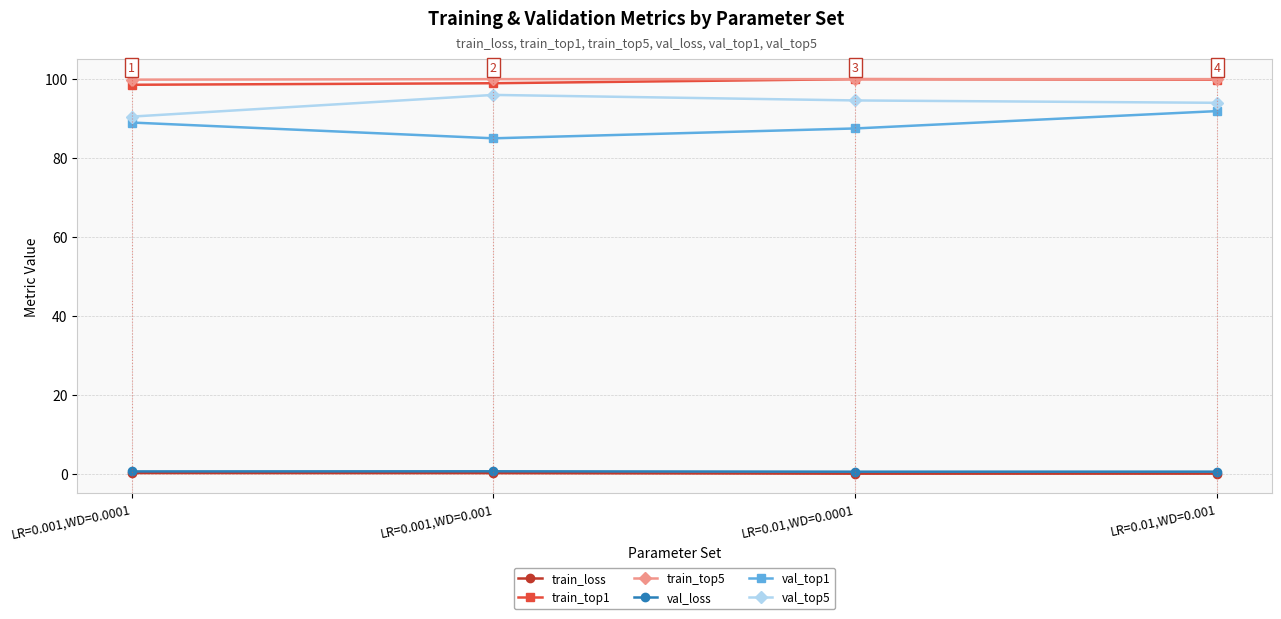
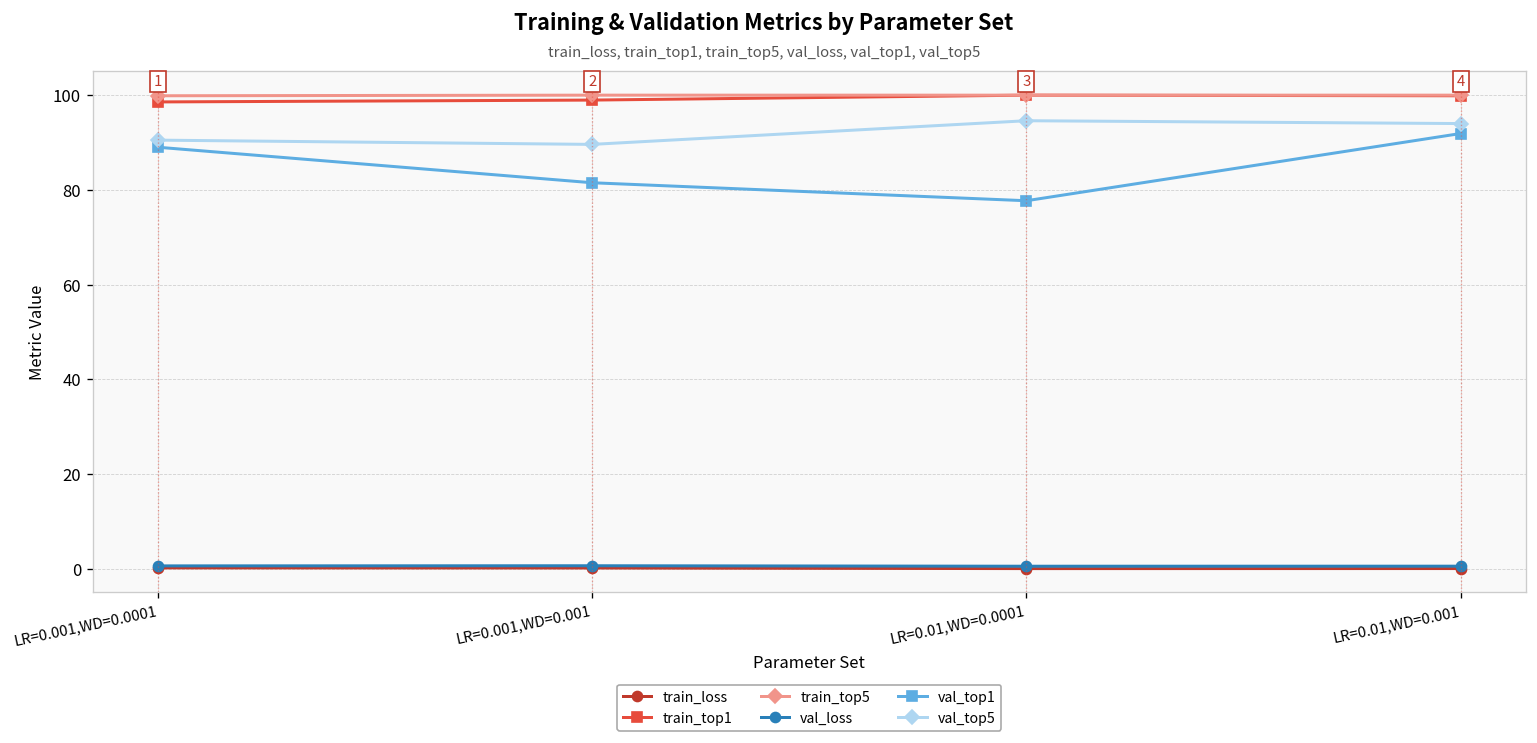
  {
    "val_top1": {
      "LR=0.001,WD=0.0001": 89,
-     "LR=0.001,WD=0.001": 85,
-     "LR=0.01,WD=0.0001": 88,
+     "LR=0.001,WD=0.001": 82,
+     "LR=0.01,WD=0.0001": 78,
      "LR=0.01,WD=0.001": 92
    },
    "val_top5": {
      "LR=0.001,WD=0.0001": 91,
-     "LR=0.001,WD=0.001": 96,
+     "LR=0.001,WD=0.001": 90,
      "LR=0.01,WD=0.0001": 95,
      "LR=0.01,WD=0.001": 94
    }
  }
